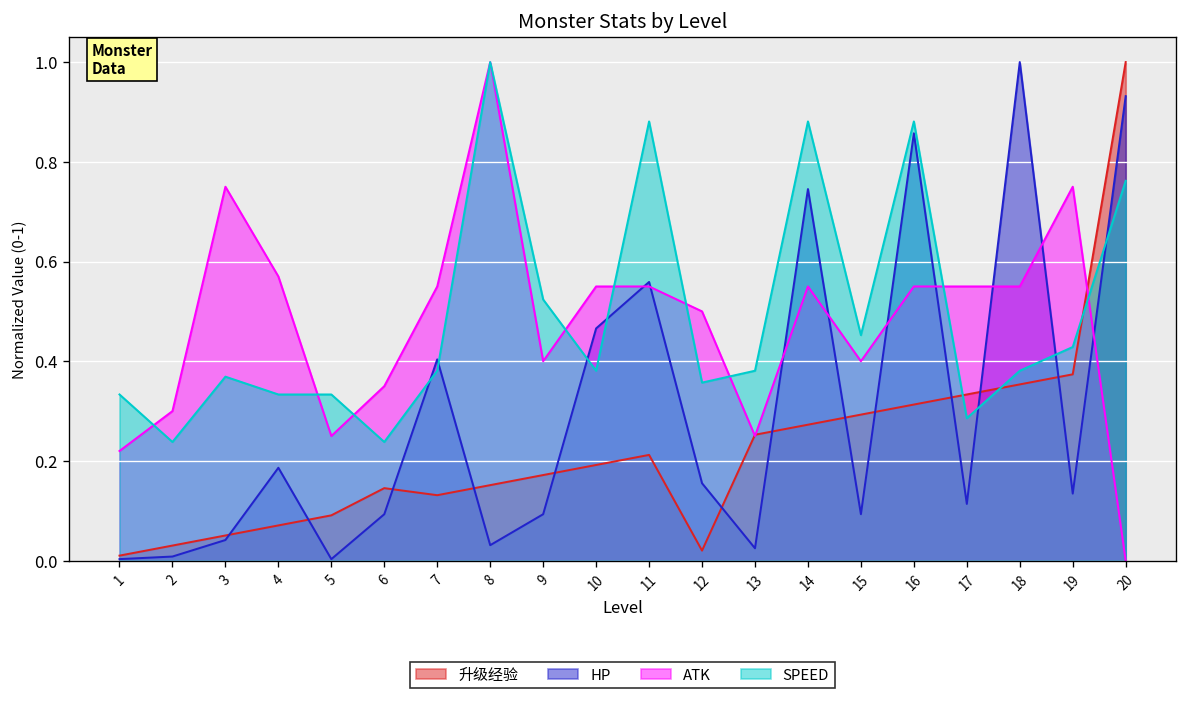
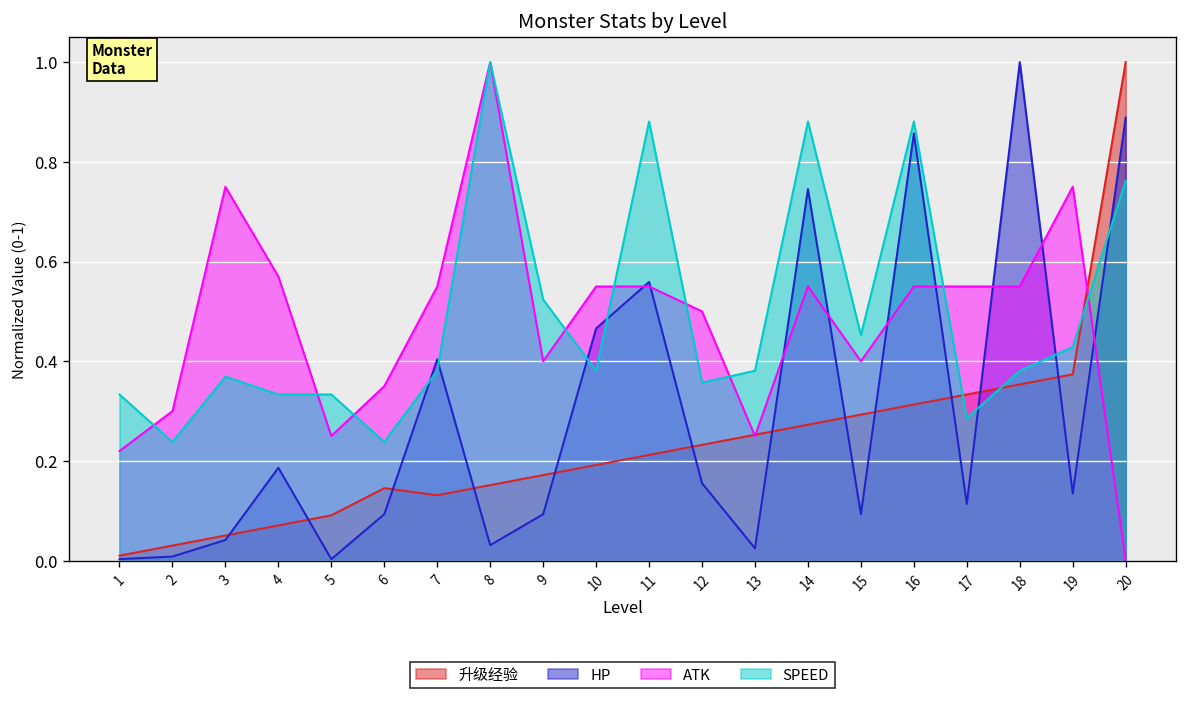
  {
    "升级经验": {
      "1": 0.01,
      "2": 0.03,
      "3": 0.05,
      "4": 0.07,
      "5": 0.09,
      "6": 0.15,
      "7": 0.13,
      "8": 0.15,
      "9": 0.17,
      "10": 0.19,
      "11": 0.21,
-     "12": 0.02,
+     "12": 0.23,
      "14": 0.27,
      "15": 0.29,
      "16": 0.31,
      "17": 0.33,
      "18": 0.35,
      "19": 0.37,
      "20": 1.00
    },
    "HP": {
      "1": 0.00,
      "2": 0.01,
      "3": 0.04,
      "4": 0.19,
      "5": 0.00,
      "6": 0.09,
      "7": 0.40,
      "8": 0.03,
      "9": 0.09,
      "10": 0.47,
      "11": 0.56,
      "12": 0.16,
      "13": 0.02,
      "14": 0.75,
      "15": 0.09,
      "16": 0.86,
      "17": 0.11,
      "18": 1.00,
      "19": 0.13,
-     "20": 0.93
+     "20": 0.89
    },
    "ATK": {
      "1": 0.22,
      "2": 0.30,
      "3": 0.75,
      "4": 0.57,
      "5": 0.25,
      "6": 0.35,
      "7": 0.55,
      "9": 0.40,
      "10": 0.55,
      "11": 0.55,
      "12": 0.50,
      "14": 0.55,
      "15": 0.40,
      "16": 0.55,
      "17": 0.55,
      "18": 0.55,
      "19": 0.75,
      "20": 0.00
    },
    "SPEED": {
      "1": 0.33,
      "2": 0.24,
      "3": 0.37,
      "4": 0.33,
      "5": 0.33,
      "6": 0.24,
      "7": 0.38,
      "9": 0.52,
      "10": 0.38,
      "11": 0.88,
      "12": 0.36,
      "13": 0.38,
      "14": 0.88,
      "15": 0.45,
      "16": 0.88,
      "17": 0.29,
      "18": 0.38,
      "19": 0.43,
      "20": 0.76
    }
  }
